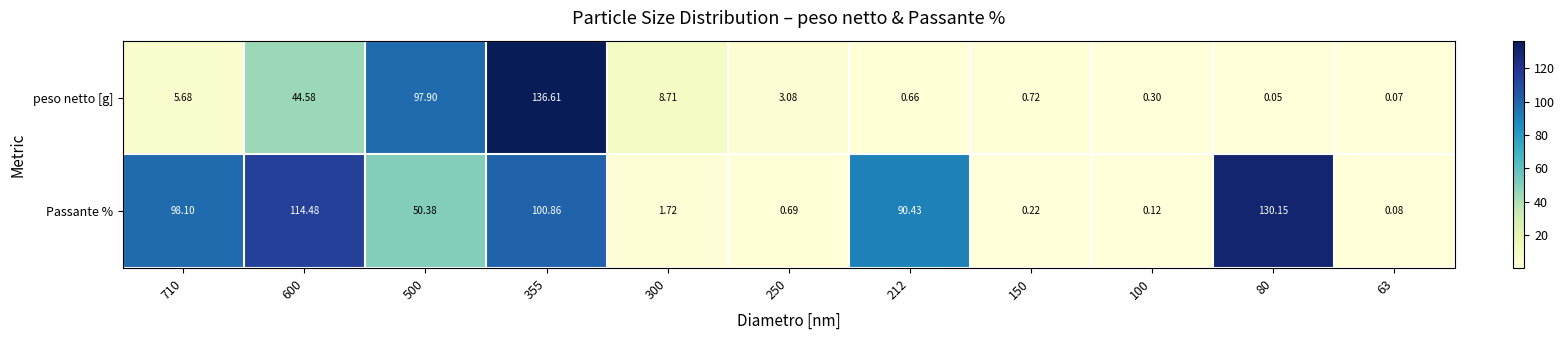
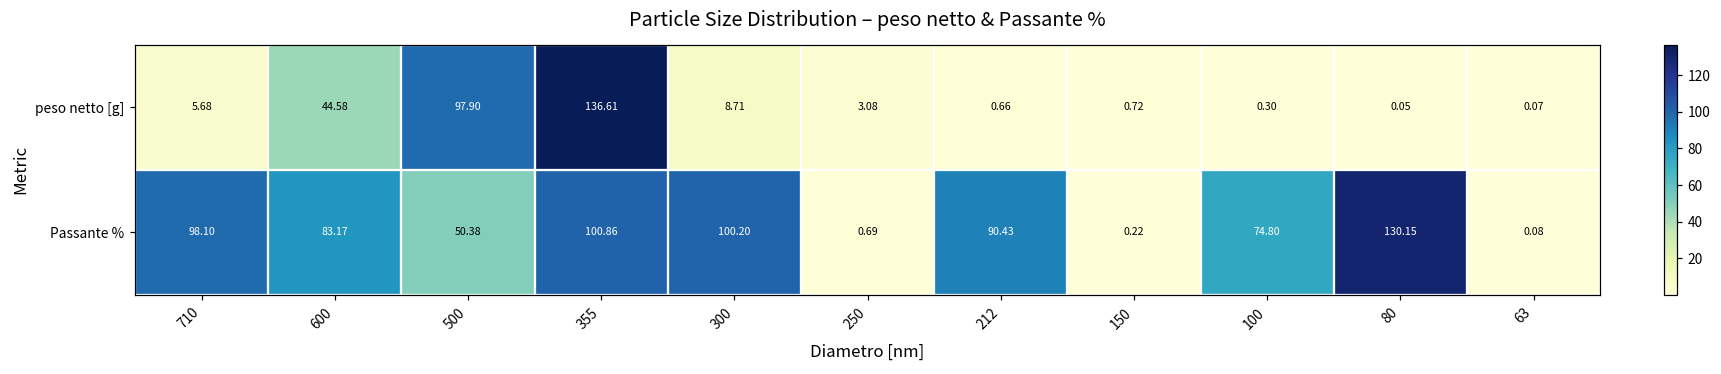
  {
    "peso netto [g]": {
      "710": 5.68,
      "600": 44.58,
      "500": 97.90,
      "355": 136.61,
      "300": 8.71,
      "250": 3.08,
      "212": 0.66,
      "150": 0.72,
      "100": 0.30,
      "80": 0.05,
      "63": 0.07
    },
    "Passante %": {
      "710": 98.10,
-     "600": 114.48,
+     "600": 83.17,
      "500": 50.38,
      "355": 100.86,
-     "300": 1.72,
+     "300": 100.20,
      "250": 0.69,
      "212": 90.43,
      "150": 0.22,
-     "100": 0.12,
+     "100": 74.80,
      "80": 130.15,
      "63": 0.08
    }
  }
